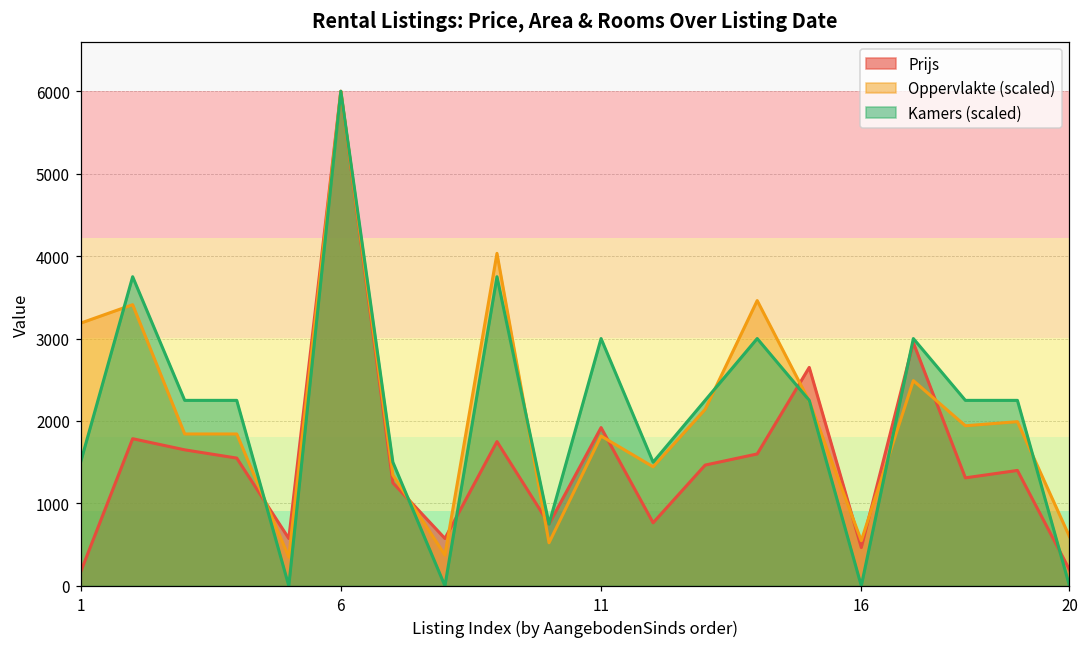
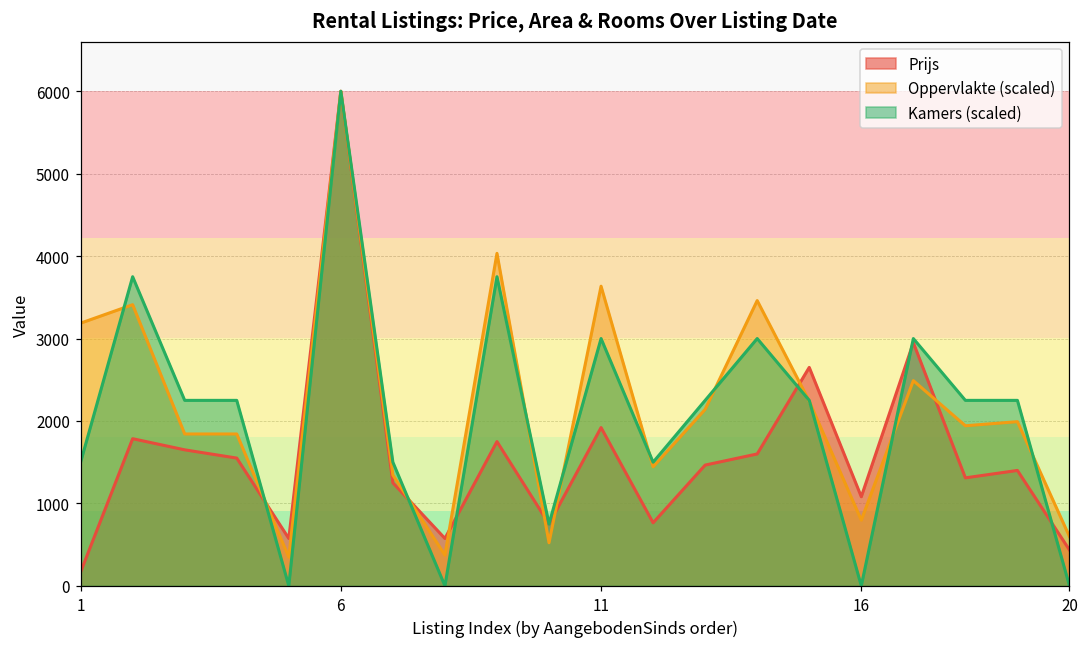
  {
    "Prijs": {
      "1": 200,
      "11": 1900,
-     "16": 500,
-     "20": 200
+     "16": 1100,
+     "20": 400
    },
    "Oppervlakte (scaled)": {
      "1": 3200,
-     "11": 1800,
-     "16": 500,
+     "11": 3600,
+     "16": 800,
      "20": 600
    },
    "Kamers (scaled)": {
      "1": 1500,
      "11": 3000,
      "16": 0,
      "20": 0
    }
  }
